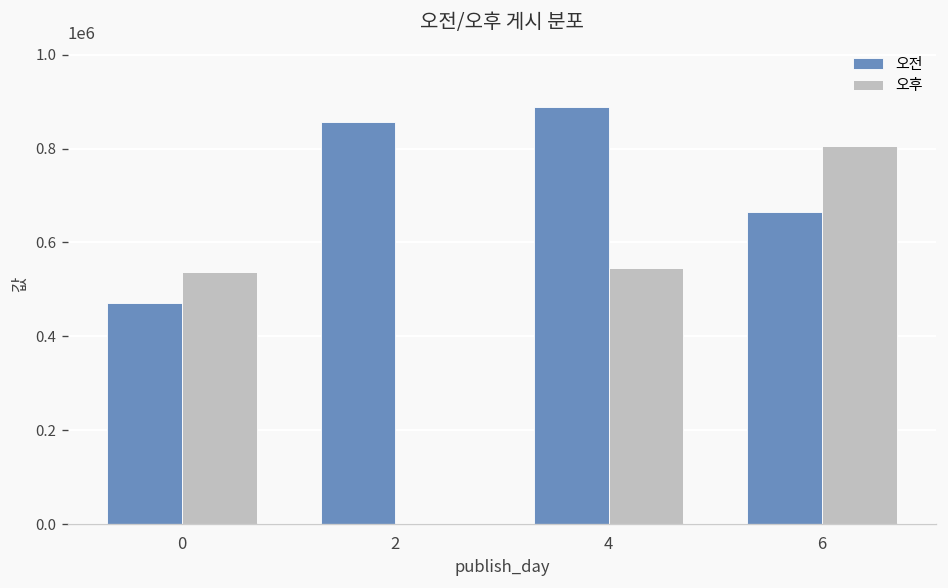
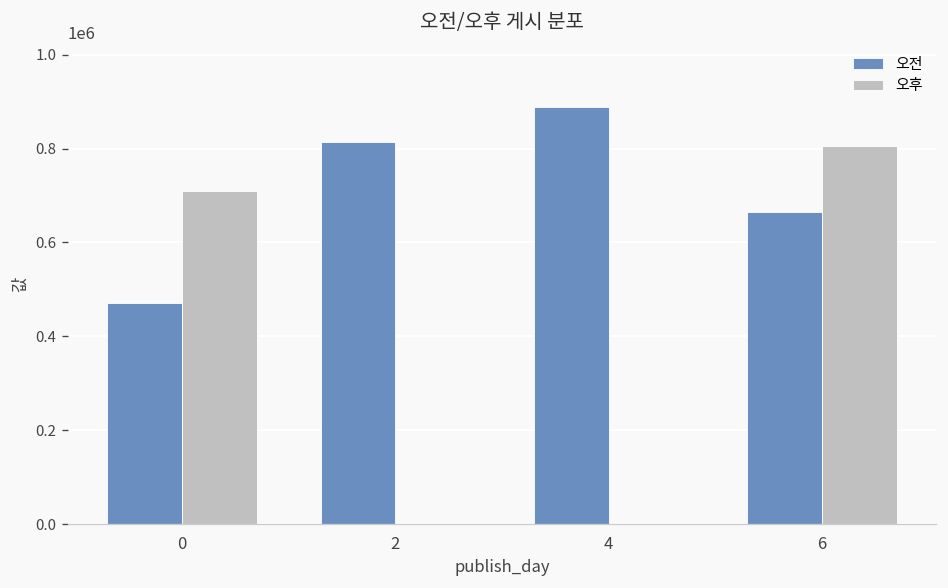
  {
    "오전": {
      "0": 470000,
-     "2": 860000,
+     "2": 810000,
      "4": 890000,
      "6": 670000
    },
    "오후": {
-     "0": 540000,
+     "0": 710000,
      "2": 0,
-     "4": 550000,
+     "4": 0,
      "6": 800000
    }
  }
